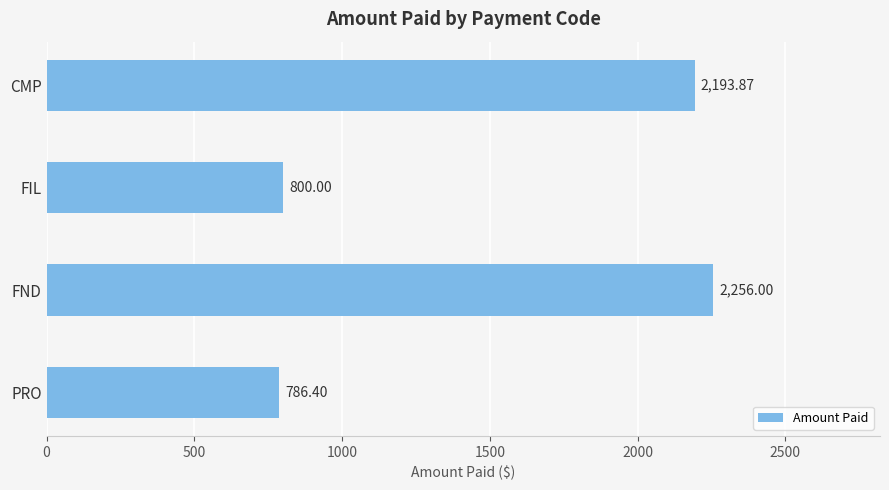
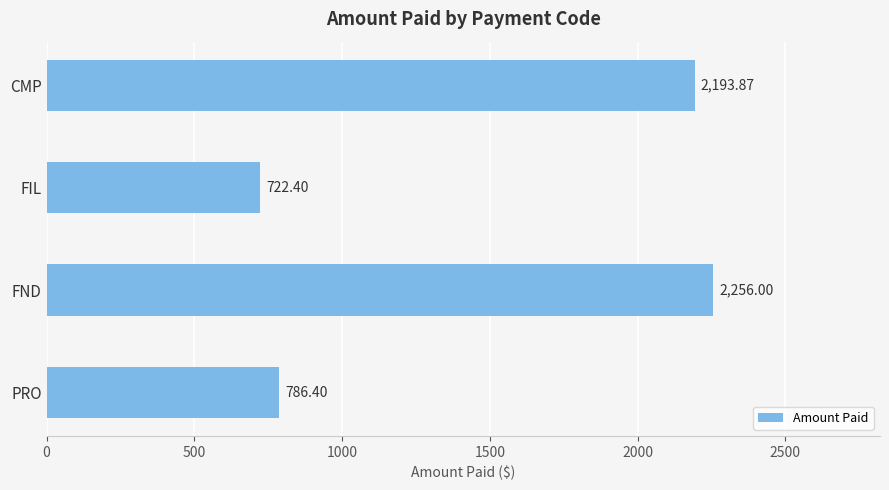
  {
    "CMP": "2,193.87",
-   "FIL": "800.00",
+   "FIL": "722.40",
    "FND": "2,256.00",
    "PRO": "786.40"
  }
